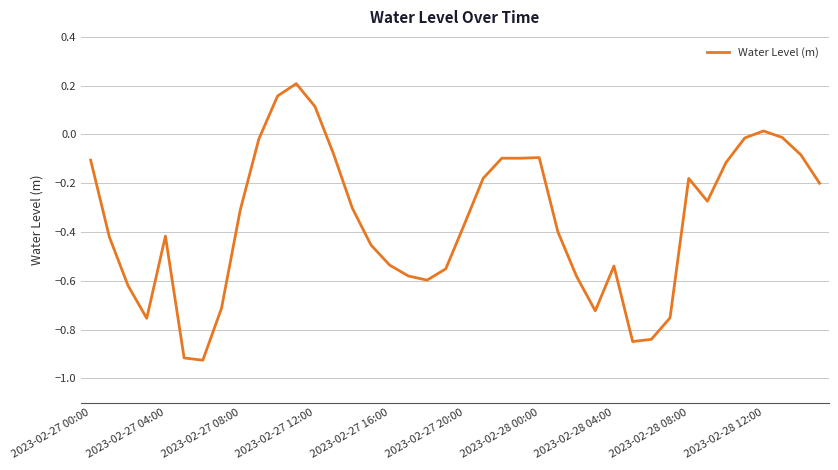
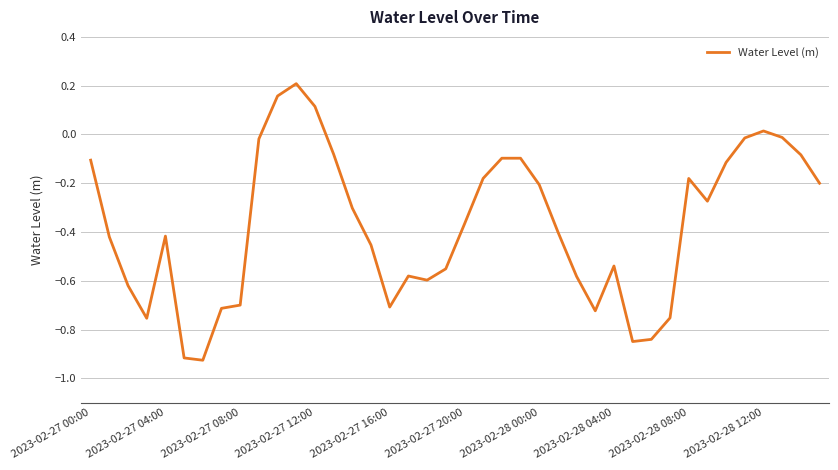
  {
    "2023-02-27 00:00": -0.11,
    "2023-02-27 04:00": -0.42,
-   "2023-02-27 08:00": -0.31,
+   "2023-02-27 08:00": -0.70,
    "2023-02-27 12:00": 0.11,
-   "2023-02-27 16:00": -0.54,
+   "2023-02-27 16:00": -0.71,
    "2023-02-27 20:00": -0.37,
-   "2023-02-28 00:00": -0.09,
+   "2023-02-28 00:00": -0.21,
    "2023-02-28 04:00": -0.54,
    "2023-02-28 08:00": -0.18,
    "2023-02-28 12:00": 0.01
  }
